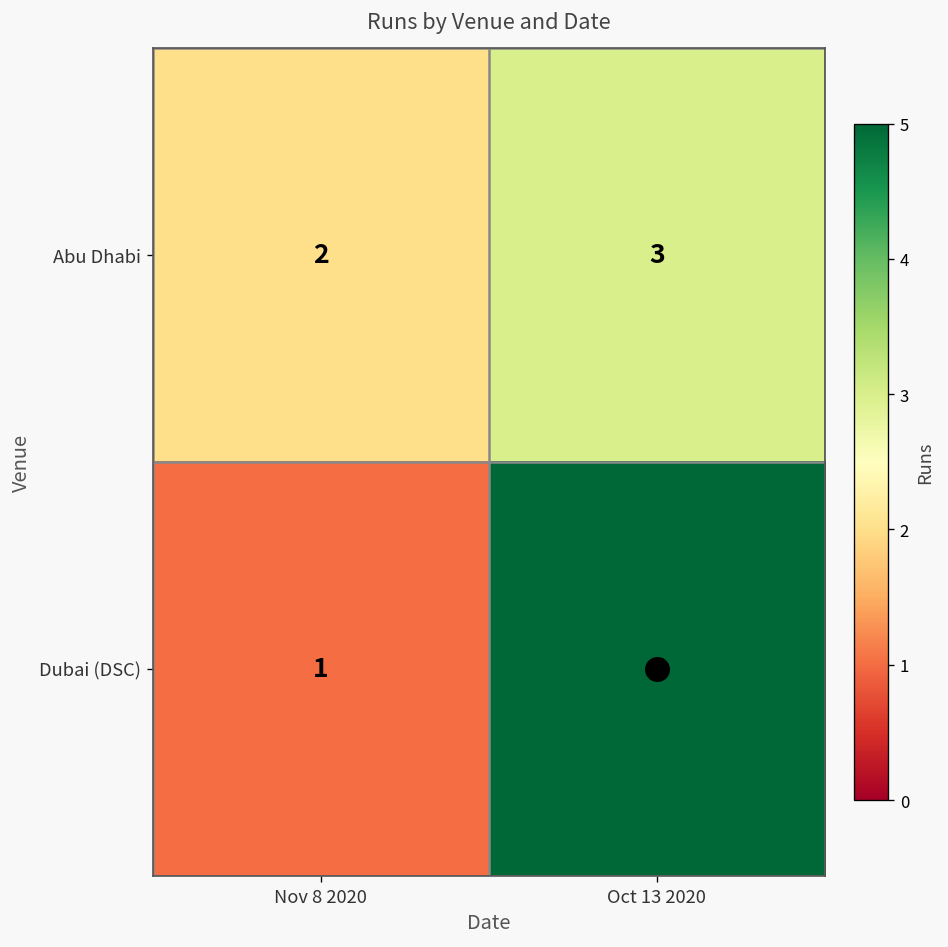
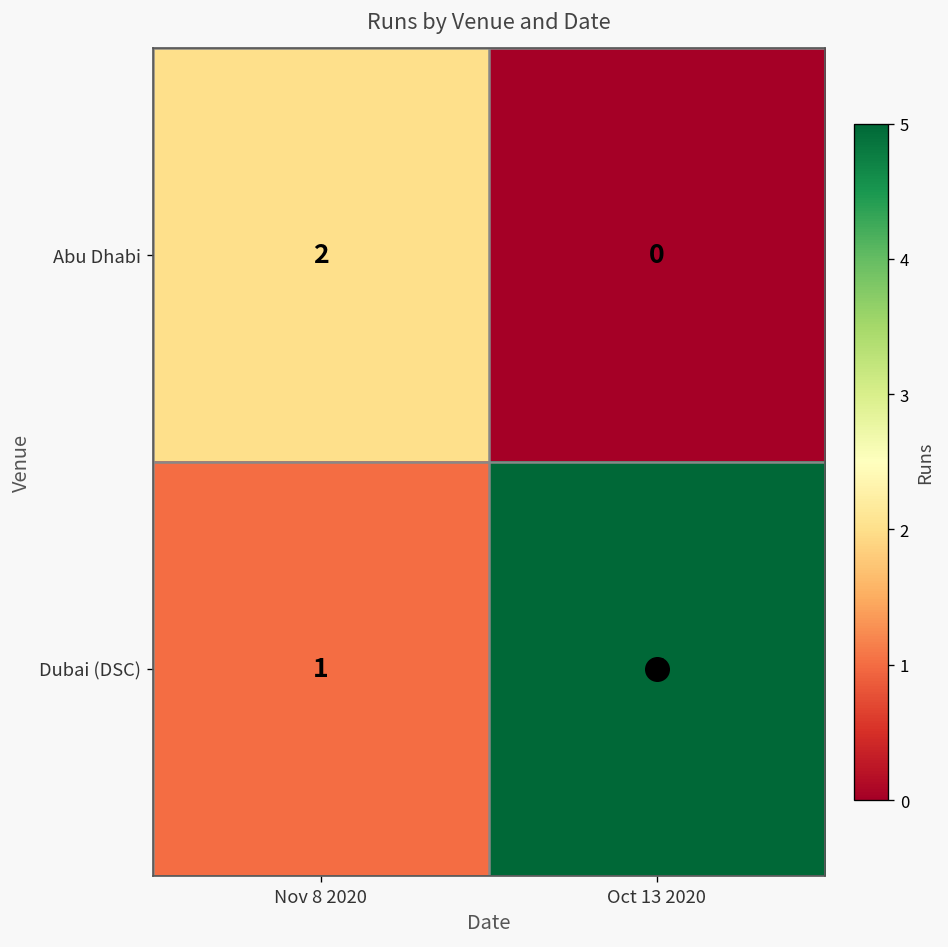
  {
    "Abu Dhabi": {
      "Nov 8 2020": 2,
-     "Oct 13 2020": 3
+     "Oct 13 2020": 0
    },
    "Dubai (DSC)": {
      "Nov 8 2020": 1
    }
  }
